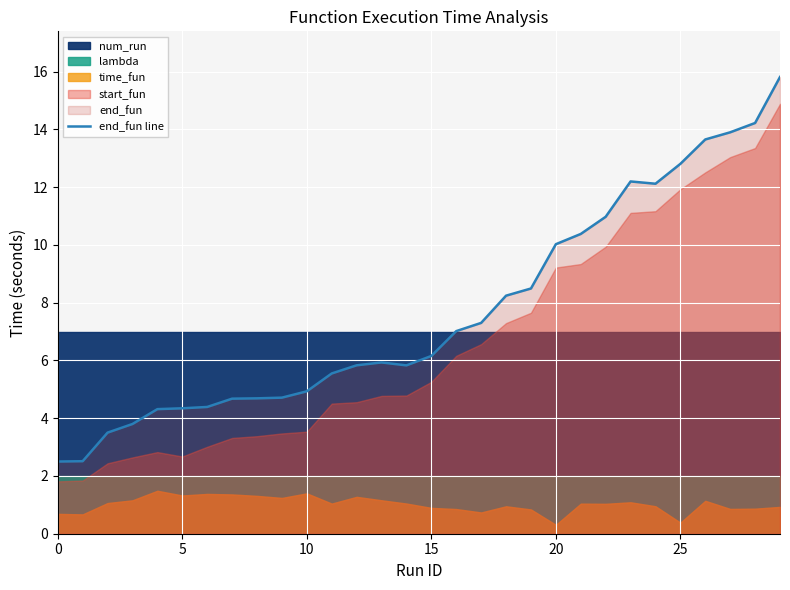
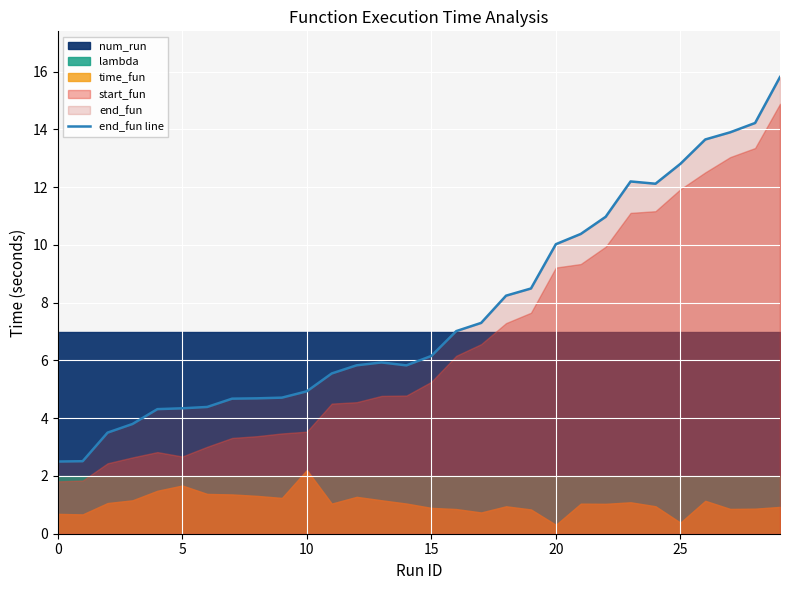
  {
    "num_run": {
      "0": 7.0,
      "5": 7.0,
      "10": 7.0,
      "15": 7.0,
      "20": 7.0,
      "25": 7.0
    },
    "lambda": {
      "0": 2.0,
      "5": 2.0,
      "10": 2.0,
      "15": 2.0,
      "20": 2.0,
      "25": 2.0
    },
    "time_fun": {
      "0": 0.7,
-     "5": 1.3,
-     "10": 1.4,
+     "5": 1.7,
+     "10": 2.2,
      "15": 0.9,
      "20": 0.3,
      "25": 0.4
    }
  }
